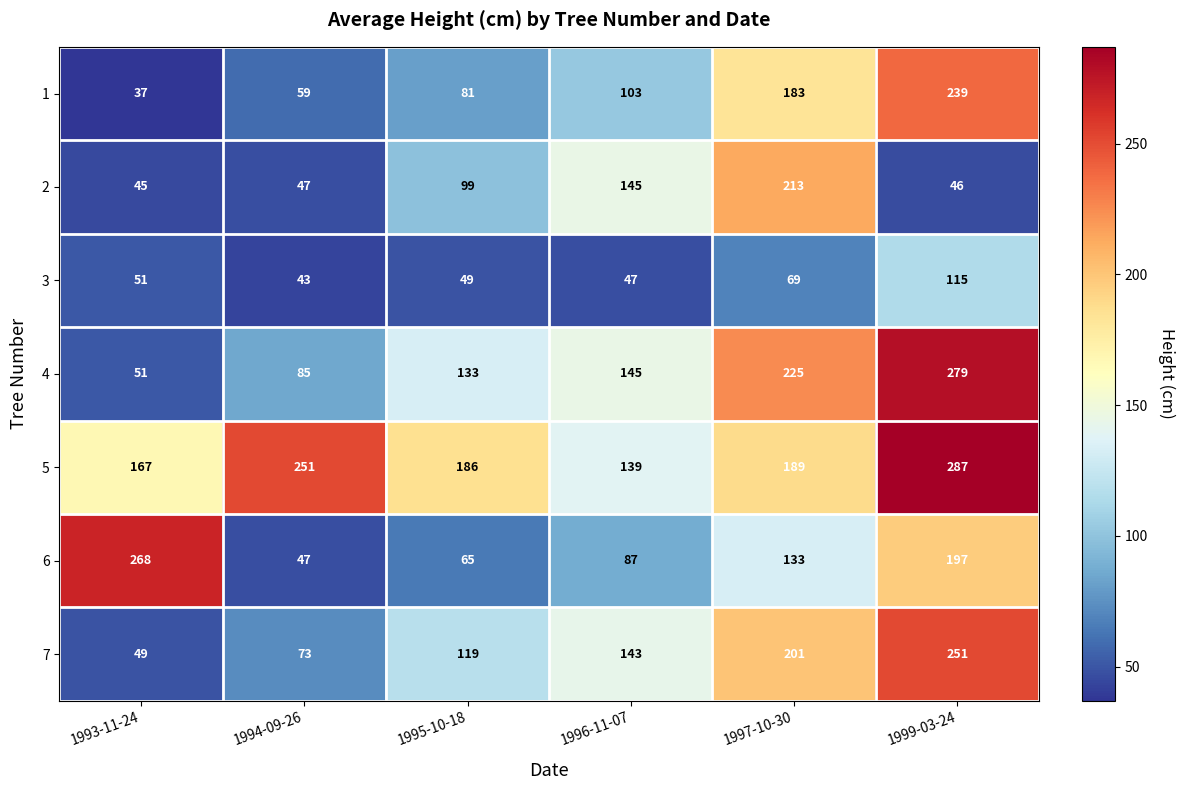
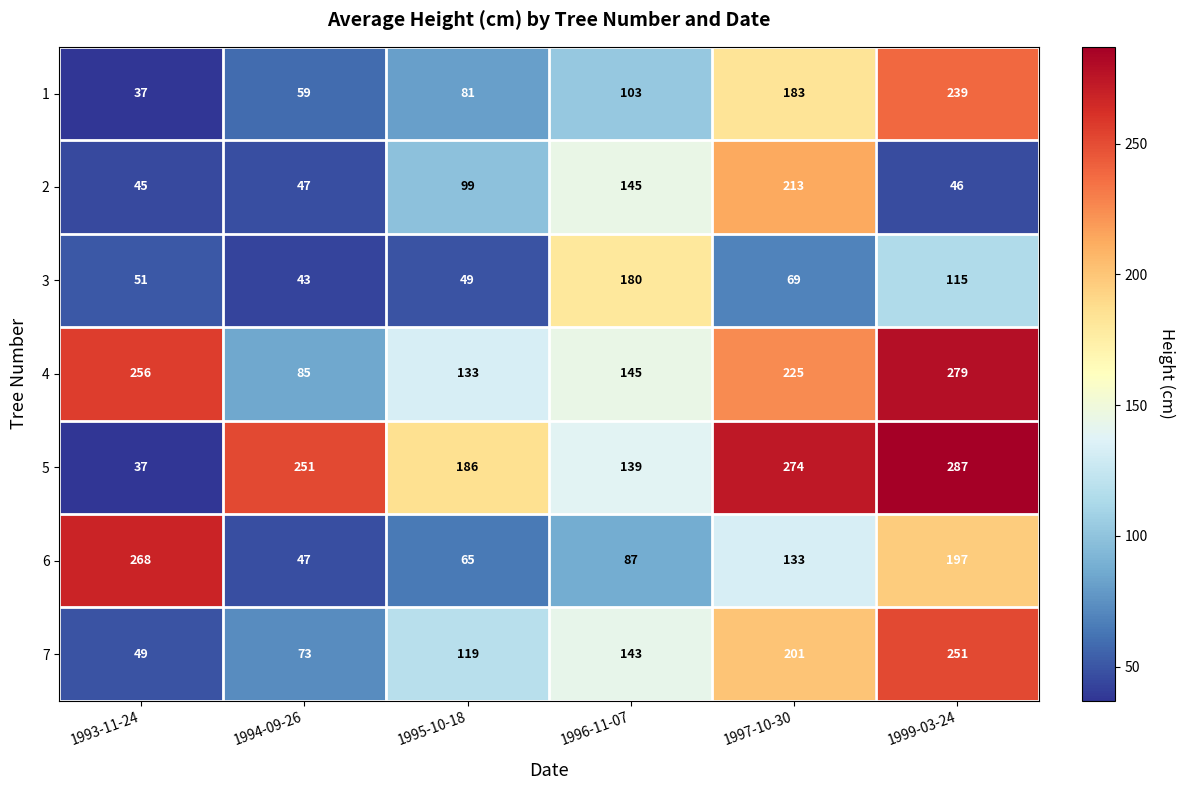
  {
    "1": {
      "1993-11-24": 37,
      "1994-09-26": 59,
      "1995-10-18": 81,
      "1996-11-07": 103,
      "1997-10-30": 183,
      "1999-03-24": 239
    },
    "2": {
      "1993-11-24": 45,
      "1994-09-26": 47,
      "1995-10-18": 99,
      "1996-11-07": 145,
      "1997-10-30": 213,
      "1999-03-24": 46
    },
    "3": {
      "1993-11-24": 51,
      "1994-09-26": 43,
      "1995-10-18": 49,
-     "1996-11-07": 47,
+     "1996-11-07": 180,
      "1997-10-30": 69,
      "1999-03-24": 115
    },
    "4": {
-     "1993-11-24": 51,
+     "1993-11-24": 256,
      "1994-09-26": 85,
      "1995-10-18": 133,
      "1996-11-07": 145,
      "1997-10-30": 225,
      "1999-03-24": 279
    },
    "5": {
-     "1993-11-24": 167,
+     "1993-11-24": 37,
      "1994-09-26": 251,
      "1995-10-18": 186,
      "1996-11-07": 139,
-     "1997-10-30": 189,
+     "1997-10-30": 274,
      "1999-03-24": 287
    },
    "6": {
      "1993-11-24": 268,
      "1994-09-26": 47,
      "1995-10-18": 65,
      "1996-11-07": 87,
      "1997-10-30": 133,
      "1999-03-24": 197
    },
    "7": {
      "1993-11-24": 49,
      "1994-09-26": 73,
      "1995-10-18": 119,
      "1996-11-07": 143,
      "1997-10-30": 201,
      "1999-03-24": 251
    }
  }
